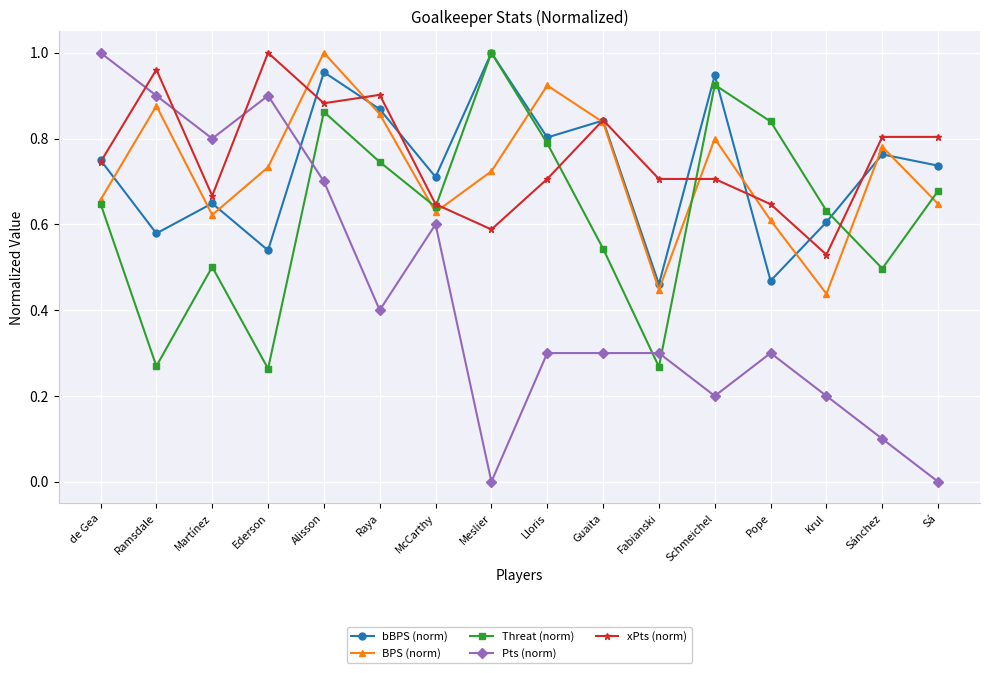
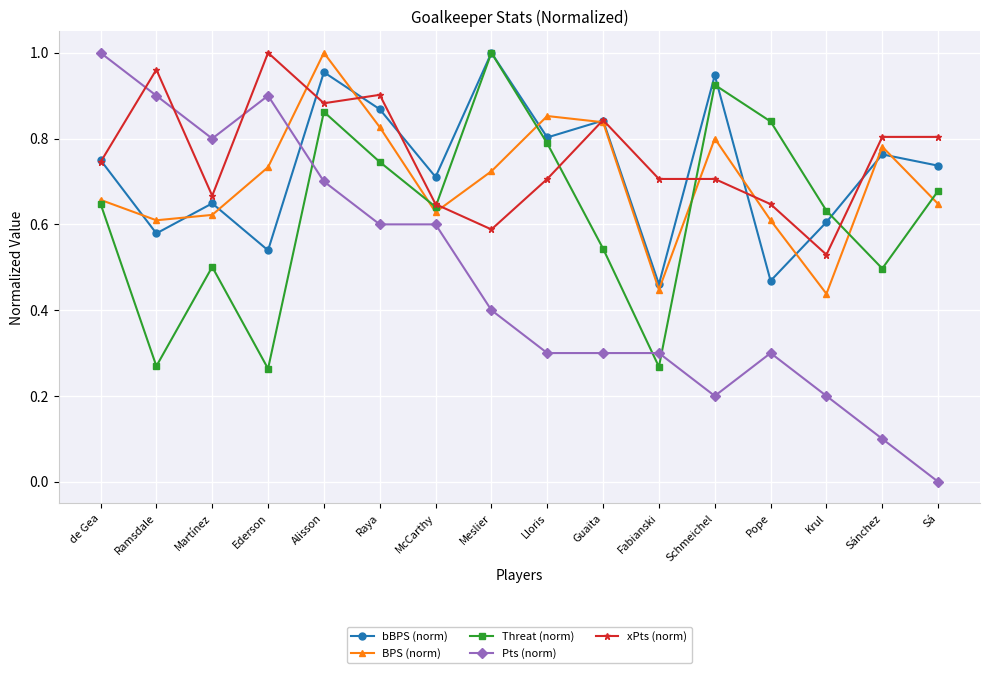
  {
    "bBPS (norm)": {
      "Ramsdale": 0.58,
      "Martínez": 0.65,
      "Ederson": 0.54,
      "Alisson": 0.95,
      "Raya": 0.87,
      "McCarthy": 0.71,
      "Lloris": 0.80,
      "Fabianski": 0.46,
      "Schmeichel": 0.95,
      "Pope": 0.47,
      "Krul": 0.61,
      "Sánchez": 0.76,
      "Sá": 0.74
    },
    "BPS (norm)": {
      "de Gea": 0.66,
-     "Ramsdale": 0.88,
+     "Ramsdale": 0.61,
      "Martínez": 0.62,
      "Ederson": 0.73,
      "Alisson": 1.00,
-     "Raya": 0.86,
+     "Raya": 0.83,
      "McCarthy": 0.63,
      "Meslier": 0.72,
-     "Lloris": 0.92,
+     "Lloris": 0.85,
      "Fabianski": 0.45,
      "Schmeichel": 0.80,
      "Pope": 0.61,
      "Krul": 0.44,
      "Sánchez": 0.78,
      "Sá": 0.65
    },
    "Threat (norm)": {
      "de Gea": 0.65,
      "Ramsdale": 0.27,
      "Martínez": 0.50,
      "Ederson": 0.26,
      "Alisson": 0.86,
      "Raya": 0.75,
      "McCarthy": 0.64,
      "Lloris": 0.79,
      "Guaita": 0.54,
      "Fabianski": 0.27,
      "Schmeichel": 0.93,
      "Pope": 0.84,
      "Krul": 0.63,
      "Sánchez": 0.50,
      "Sá": 0.68
    },
    "Pts (norm)": {
      "de Gea": 1.00,
      "Ramsdale": 0.90,
      "Martínez": 0.80,
      "Ederson": 0.90,
      "Alisson": 0.70,
-     "Raya": 0.40,
+     "Raya": 0.60,
      "McCarthy": 0.60,
-     "Meslier": 0.00,
+     "Meslier": 0.40,
      "Lloris": 0.30,
      "Guaita": 0.30,
      "Fabianski": 0.30,
      "Schmeichel": 0.20,
      "Pope": 0.30,
      "Krul": 0.20,
      "Sánchez": 0.10,
      "Sá": 0.00
    },
    "xPts (norm)": {
      "Ramsdale": 0.96,
      "Martínez": 0.67,
      "Ederson": 1.00,
      "Alisson": 0.88,
      "Raya": 0.90,
      "McCarthy": 0.65,
      "Meslier": 0.59,
      "Lloris": 0.71,
      "Fabianski": 0.71,
      "Schmeichel": 0.71,
      "Pope": 0.65,
      "Krul": 0.53,
      "Sánchez": 0.80,
      "Sá": 0.80
    }
  }
